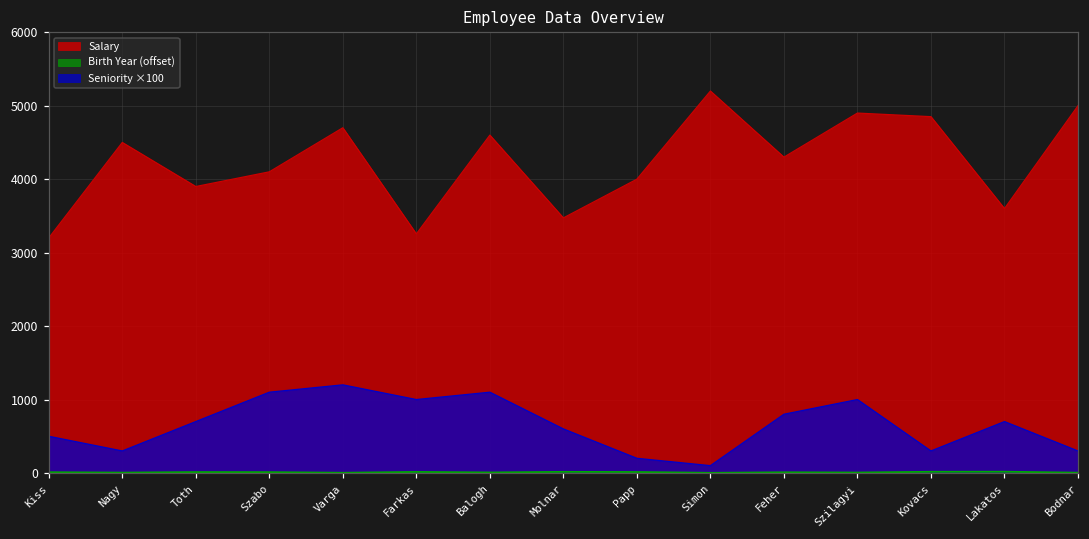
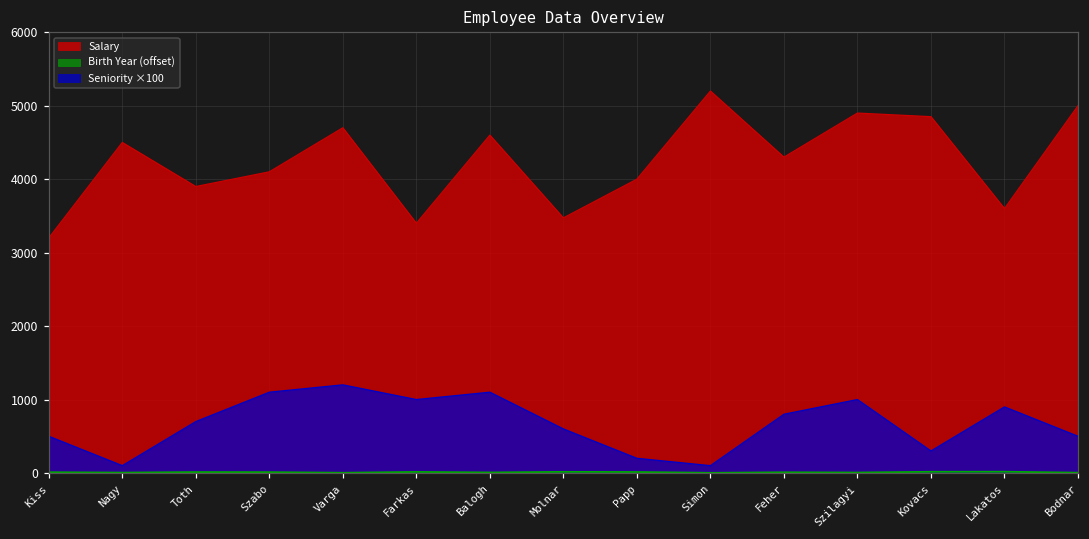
  {
    "Salary": {
      "Kiss": 3200,
      "Nagy": 4500,
      "Toth": 3900,
      "Szabo": 4100,
      "Varga": 4700,
-     "Farkas": 3300,
+     "Farkas": 3400,
      "Balogh": 4600,
      "Molnar": 3500,
      "Papp": 4000,
      "Simon": 5200,
      "Feher": 4300,
      "Szilagyi": 4900,
      "Kovacs": 4900,
      "Lakatos": 3600,
      "Bodnar": 5000
    },
    "Birth Year (offset)": {
      "Kiss": 0,
      "Nagy": 0,
      "Toth": 0,
      "Szabo": 0,
      "Varga": 0,
      "Farkas": 0,
      "Balogh": 0,
      "Molnar": 0,
      "Papp": 0,
      "Simon": 0,
      "Feher": 0,
      "Szilagyi": 0,
      "Kovacs": 0,
      "Lakatos": 0,
      "Bodnar": 0
    },
    "Seniority ×100": {
      "Kiss": 500,
-     "Nagy": 300,
+     "Nagy": 100,
      "Toth": 700,
      "Szabo": 1100,
      "Varga": 1200,
      "Farkas": 1000,
      "Balogh": 1100,
      "Molnar": 600,
      "Papp": 200,
      "Simon": 100,
      "Feher": 800,
      "Szilagyi": 1000,
      "Kovacs": 300,
-     "Lakatos": 700,
-     "Bodnar": 300
+     "Lakatos": 900,
+     "Bodnar": 500
    }
  }
